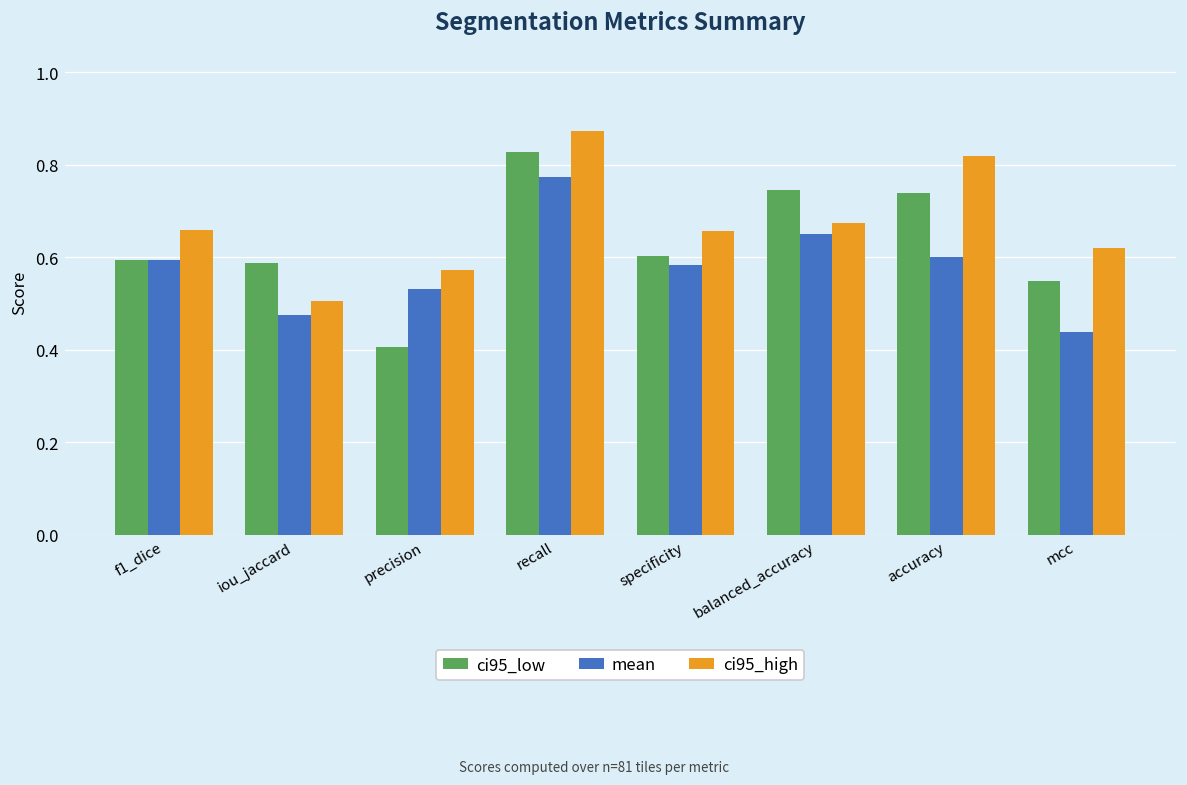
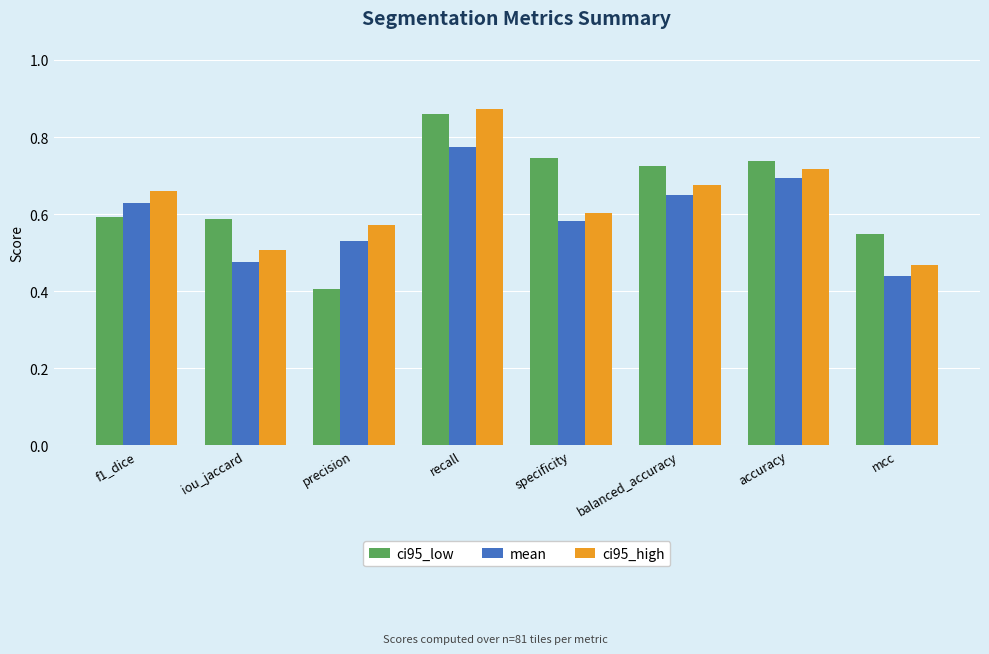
  {
    "ci95_low": {
      "f1_dice": 0.59,
      "iou_jaccard": 0.59,
      "precision": 0.40,
-     "recall": 0.83,
-     "specificity": 0.60,
-     "balanced_accuracy": 0.75,
+     "recall": 0.86,
+     "specificity": 0.75,
+     "balanced_accuracy": 0.72,
      "accuracy": 0.74,
      "mcc": 0.55
    },
    "mean": {
-     "f1_dice": 0.59,
+     "f1_dice": 0.63,
      "iou_jaccard": 0.47,
      "precision": 0.53,
      "recall": 0.77,
      "specificity": 0.58,
      "balanced_accuracy": 0.65,
-     "accuracy": 0.60,
+     "accuracy": 0.69,
      "mcc": 0.44
    },
    "ci95_high": {
      "f1_dice": 0.66,
      "iou_jaccard": 0.51,
      "precision": 0.57,
      "recall": 0.87,
-     "specificity": 0.66,
+     "specificity": 0.60,
      "balanced_accuracy": 0.67,
-     "accuracy": 0.82,
-     "mcc": 0.62
+     "accuracy": 0.72,
+     "mcc": 0.47
    }
  }
